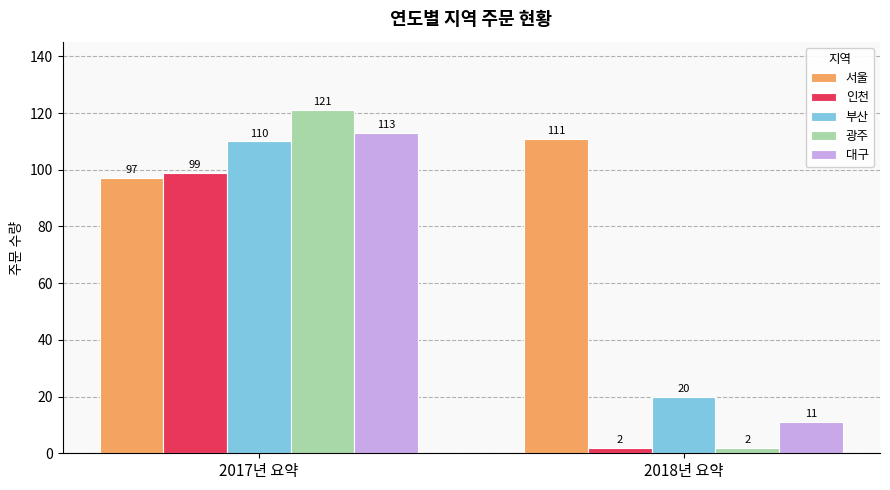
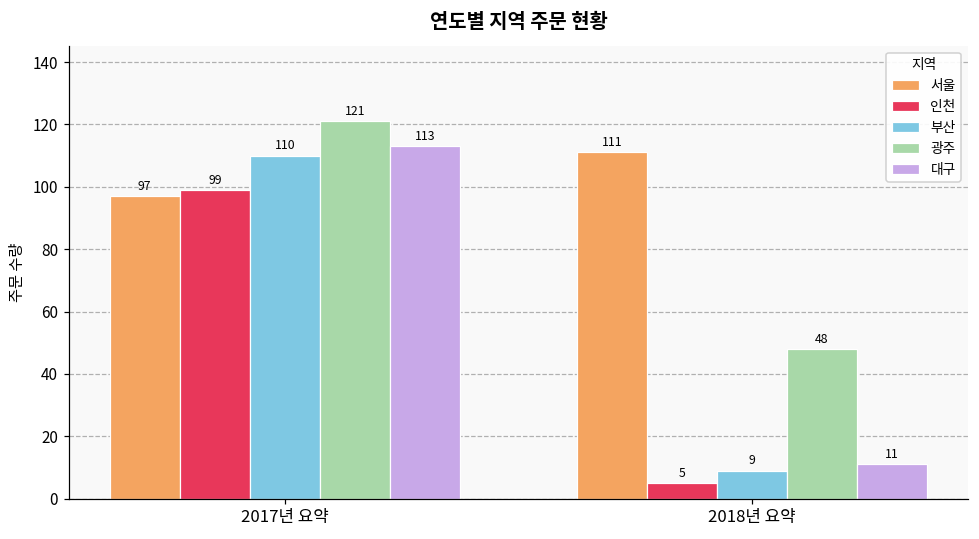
  {
    "서울": {
      "2017년 요약": 97,
      "2018년 요약": 111
    },
    "인천": {
      "2017년 요약": 99,
-     "2018년 요약": 2
+     "2018년 요약": 5
    },
    "부산": {
      "2017년 요약": 110,
-     "2018년 요약": 20
+     "2018년 요약": 9
    },
    "광주": {
      "2017년 요약": 121,
-     "2018년 요약": 2
+     "2018년 요약": 48
    },
    "대구": {
      "2017년 요약": 113,
      "2018년 요약": 11
    }
  }
